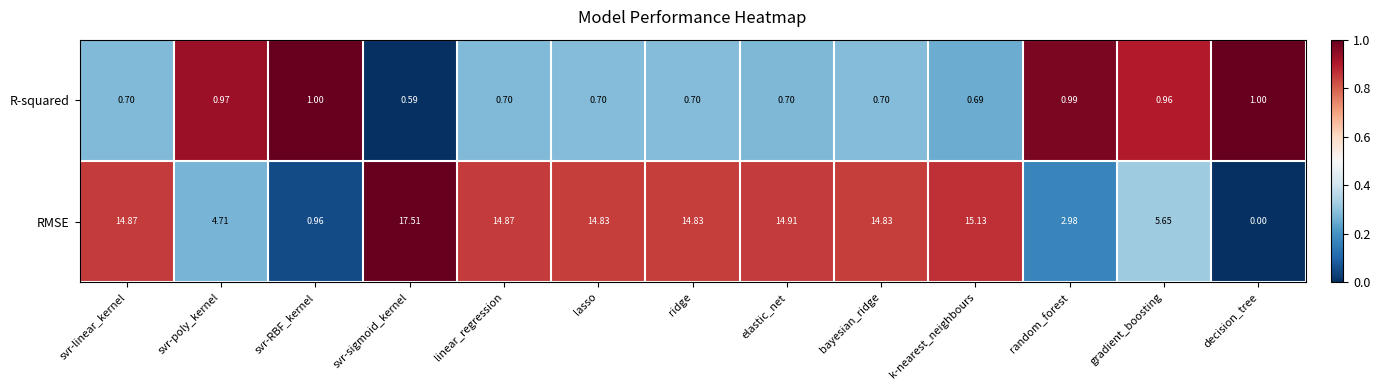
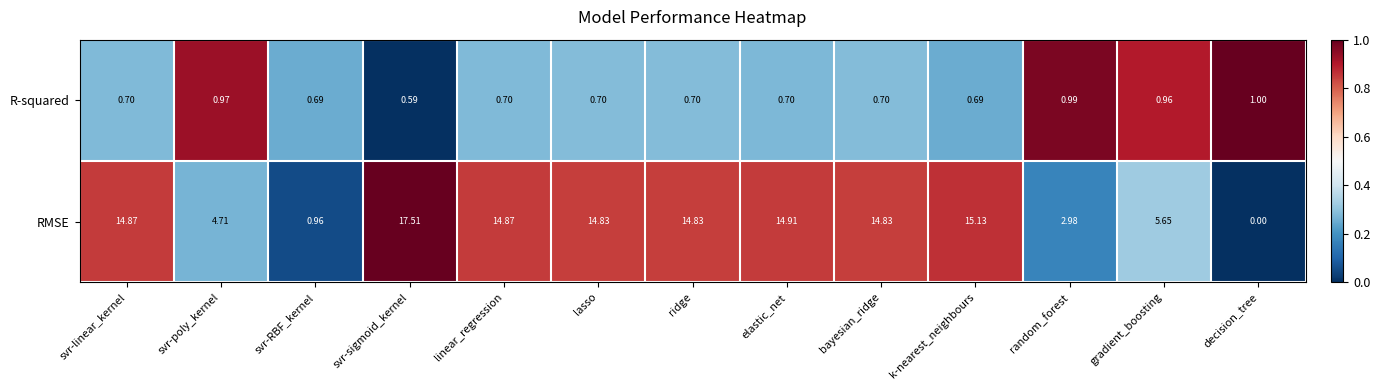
  {
    "R-squared": {
      "svr-linear_kernel": 0.70,
      "svr-poly_kernel": 0.97,
-     "svr-RBF_kernel": 1.00,
+     "svr-RBF_kernel": 0.69,
      "svr-sigmoid_kernel": 0.59,
      "linear_regression": 0.70,
      "lasso": 0.70,
      "ridge": 0.70,
      "elastic_net": 0.70,
      "bayesian_ridge": 0.70,
      "k-nearest_neighbours": 0.69,
      "random_forest": 0.99,
      "gradient_boosting": 0.96,
      "decision_tree": 1.00
    },
    "RMSE": {
      "svr-linear_kernel": 14.87,
      "svr-poly_kernel": 4.71,
      "svr-RBF_kernel": 0.96,
      "svr-sigmoid_kernel": 17.51,
      "linear_regression": 14.87,
      "lasso": 14.83,
      "ridge": 14.83,
      "elastic_net": 14.91,
      "bayesian_ridge": 14.83,
      "k-nearest_neighbours": 15.13,
      "random_forest": 2.98,
      "gradient_boosting": 5.65,
      "decision_tree": 0.00
    }
  }
